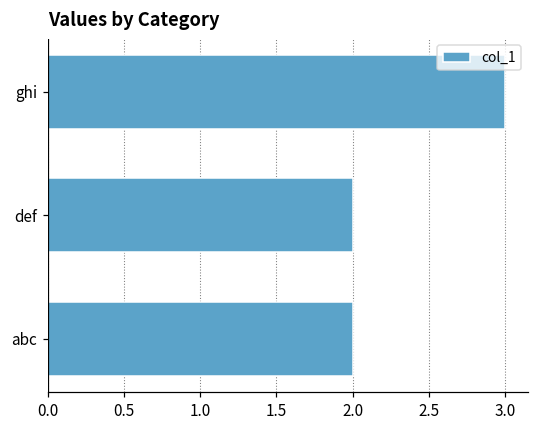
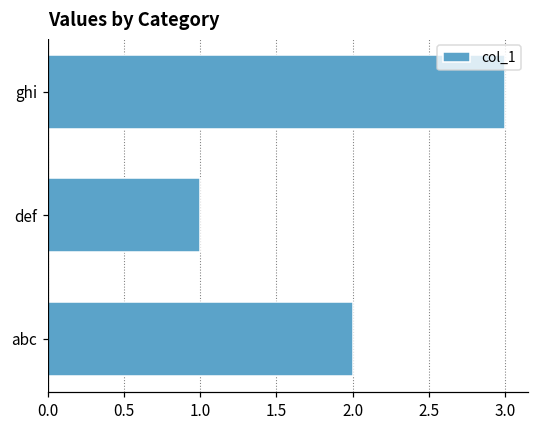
  {
    "ghi": 3,
-   "def": 2,
+   "def": 1,
    "abc": 2
  }
